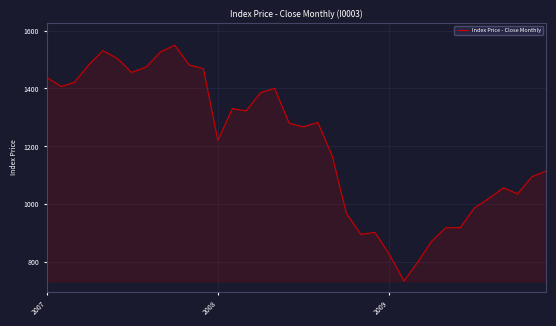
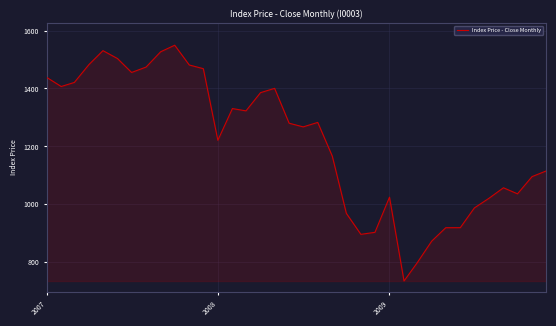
  {
    "2007": 1440,
    "2008": 1220,
-   "2009": 830
+   "2009": 1020
  }
